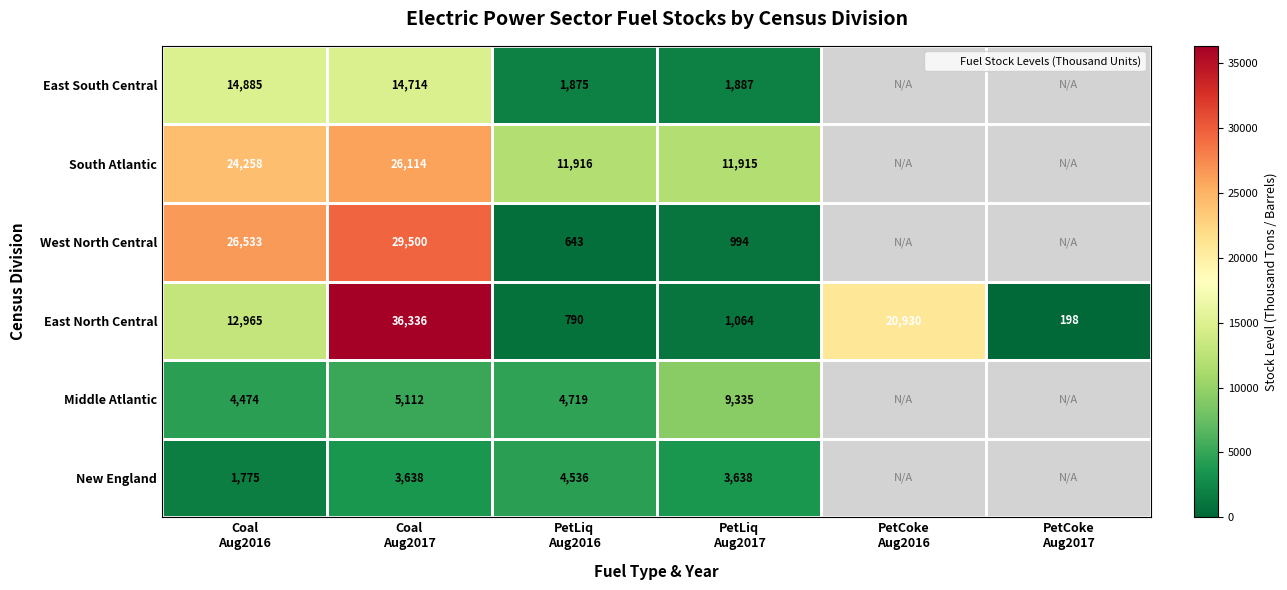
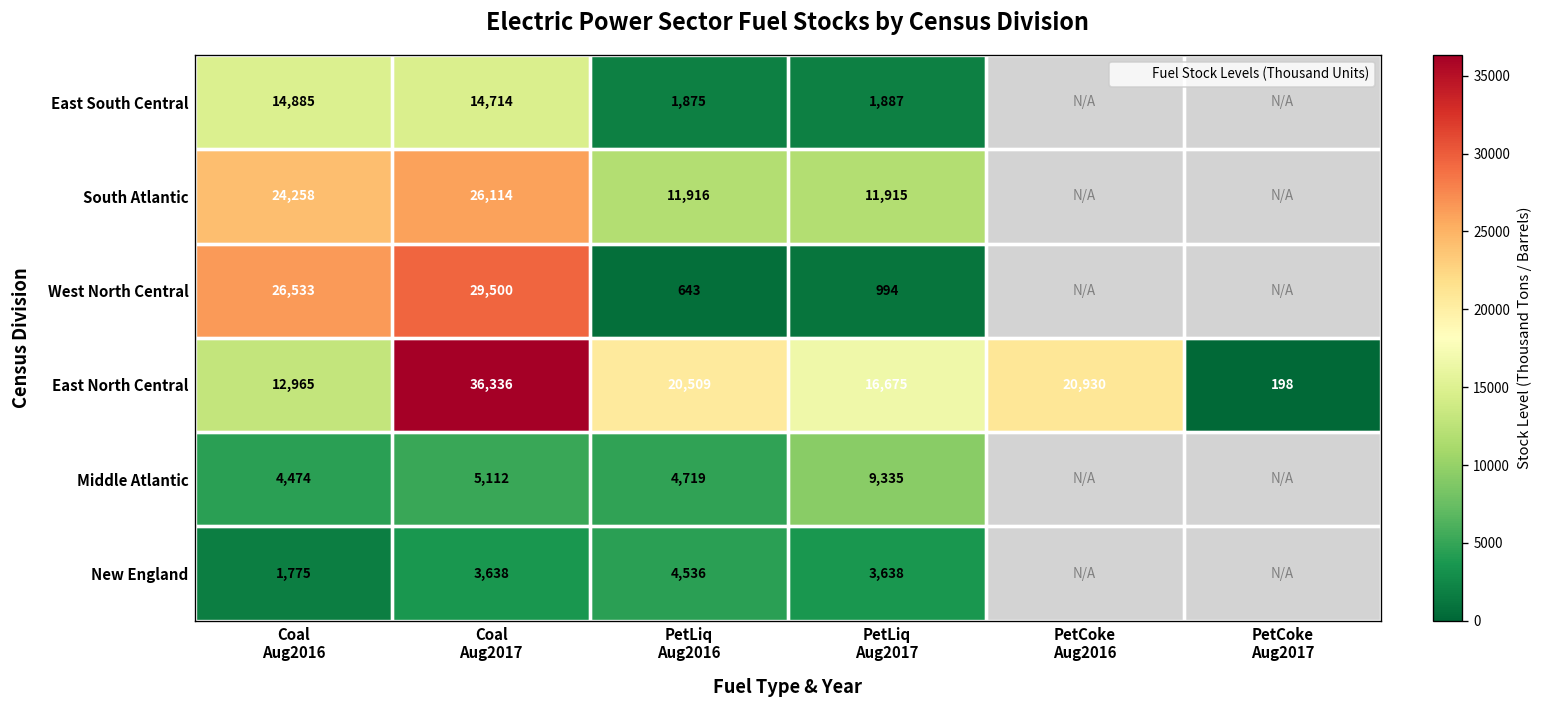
  {
    "East South Central": {
      "Coal Aug2016": "14,885",
      "Coal Aug2017": "14,714",
      "PetLiq Aug2016": "1,875",
      "PetLiq Aug2017": "1,887"
    },
    "South Atlantic": {
      "Coal Aug2016": "24,258",
      "Coal Aug2017": "26,114",
      "PetLiq Aug2016": "11,916",
      "PetLiq Aug2017": "11,915"
    },
    "West North Central": {
      "Coal Aug2016": "26,533",
      "Coal Aug2017": "29,500",
      "PetLiq Aug2016": "643",
      "PetLiq Aug2017": "994"
    },
    "East North Central": {
      "Coal Aug2016": "12,965",
      "Coal Aug2017": "36,336",
-     "PetLiq Aug2016": "790",
-     "PetLiq Aug2017": "1,064",
+     "PetLiq Aug2016": "20,509",
+     "PetLiq Aug2017": "16,675",
      "PetCoke Aug2016": "20,930",
      "PetCoke Aug2017": "198"
    },
    "Middle Atlantic": {
      "Coal Aug2016": "4,474",
      "Coal Aug2017": "5,112",
      "PetLiq Aug2016": "4,719",
      "PetLiq Aug2017": "9,335"
    },
    "New England": {
      "Coal Aug2016": "1,775",
      "Coal Aug2017": "3,638",
      "PetLiq Aug2016": "4,536",
      "PetLiq Aug2017": "3,638"
    }
  }
